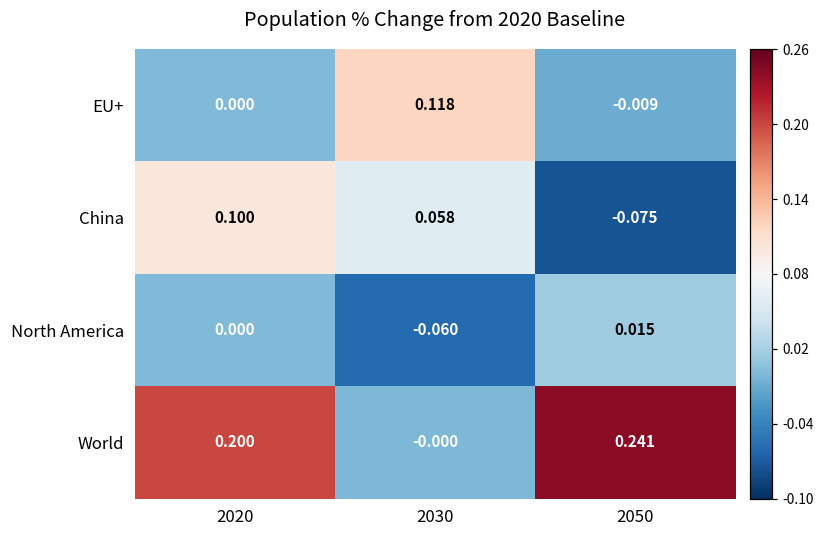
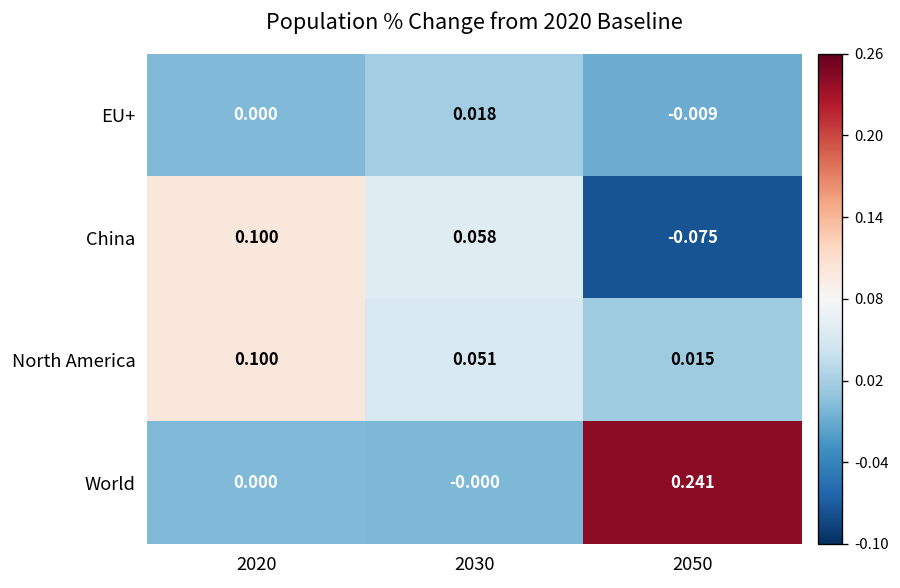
  {
    "EU+": {
      "2020": 0.000,
-     "2030": 0.118,
+     "2030": 0.018,
      "2050": -0.009
    },
    "China": {
      "2020": 0.100,
      "2030": 0.058,
      "2050": -0.075
    },
    "North America": {
-     "2020": 0.000,
-     "2030": -0.060,
+     "2020": 0.100,
+     "2030": 0.051,
      "2050": 0.015
    },
    "World": {
-     "2020": 0.200,
+     "2020": 0.000,
      "2030": -0.000,
      "2050": 0.241
    }
  }
